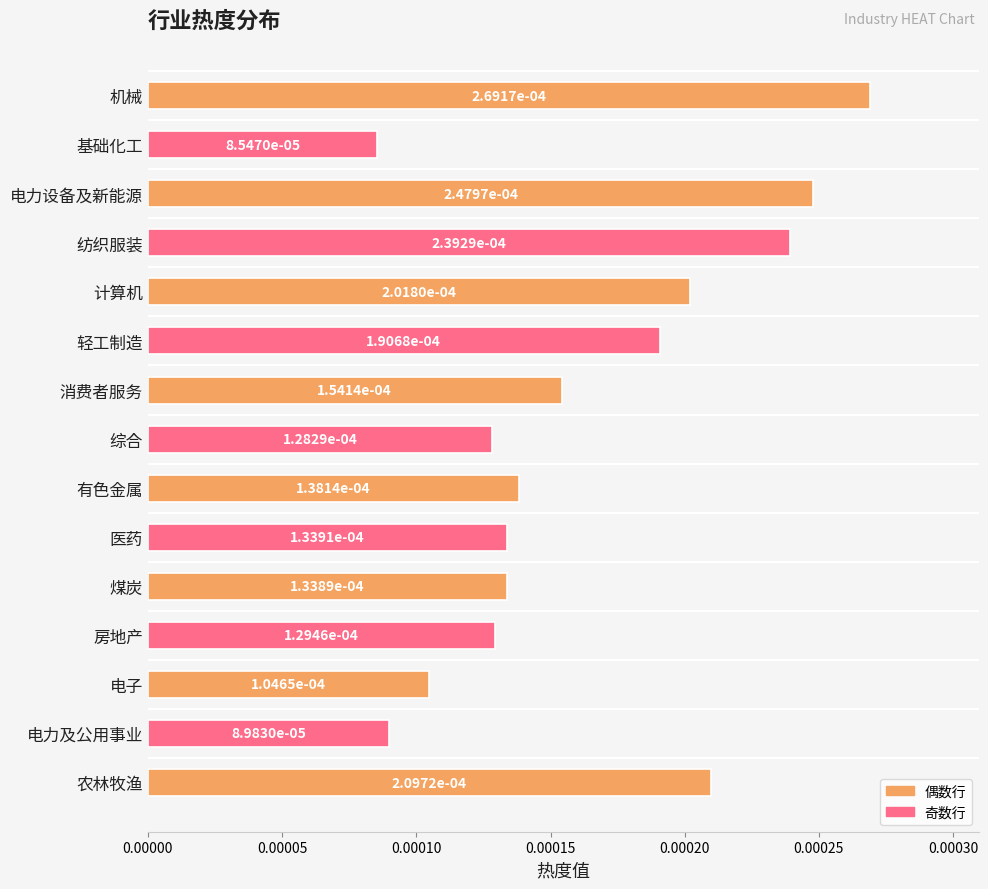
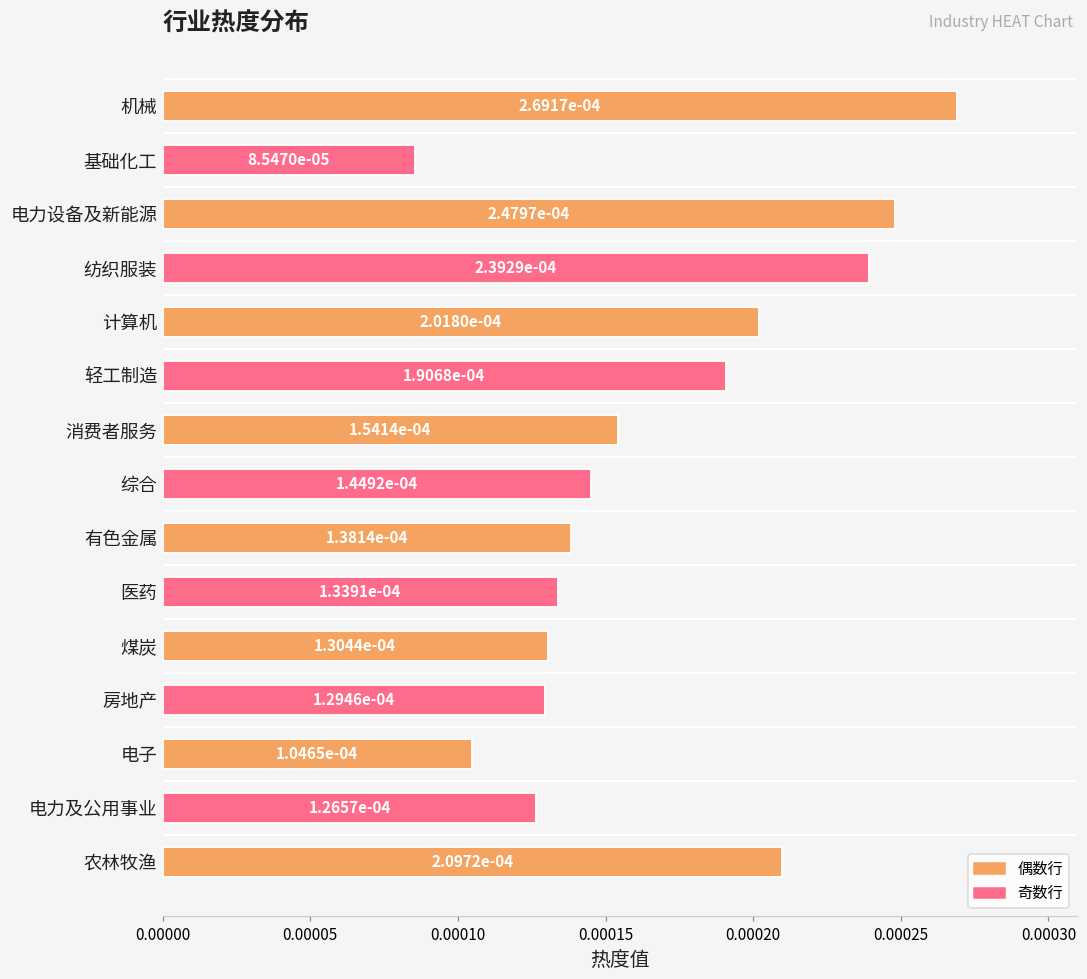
  {
    "机械": "2.6917e-04",
    "基础化工": "8.5470e-05",
    "电力设备及新能源": "2.4797e-04",
    "纺织服装": "2.3929e-04",
    "计算机": "2.0180e-04",
    "轻工制造": "1.9068e-04",
    "消费者服务": "1.5414e-04",
-   "综合": "1.2829e-04",
+   "综合": "1.4492e-04",
    "有色金属": "1.3814e-04",
    "医药": "1.3391e-04",
-   "煤炭": "1.3389e-04",
+   "煤炭": "1.3044e-04",
    "房地产": "1.2946e-04",
    "电子": "1.0465e-04",
-   "电力及公用事业": "8.9830e-05",
+   "电力及公用事业": "1.2657e-04",
    "农林牧渔": "2.0972e-04"
  }
